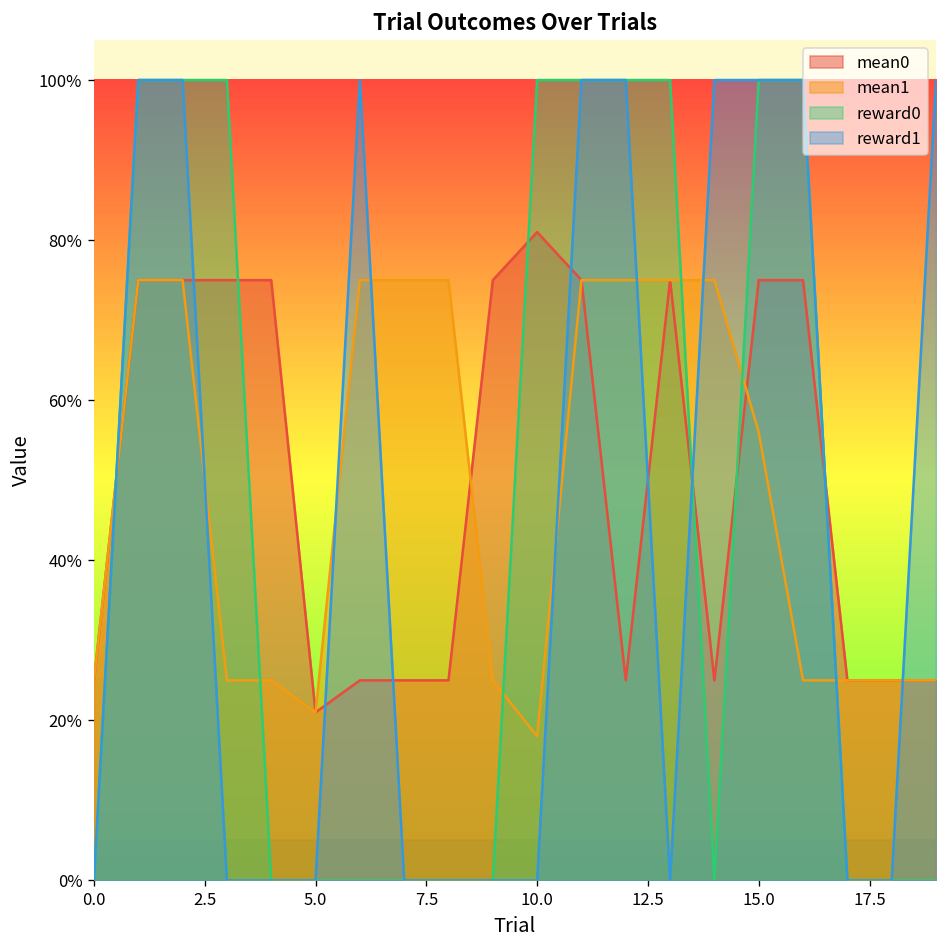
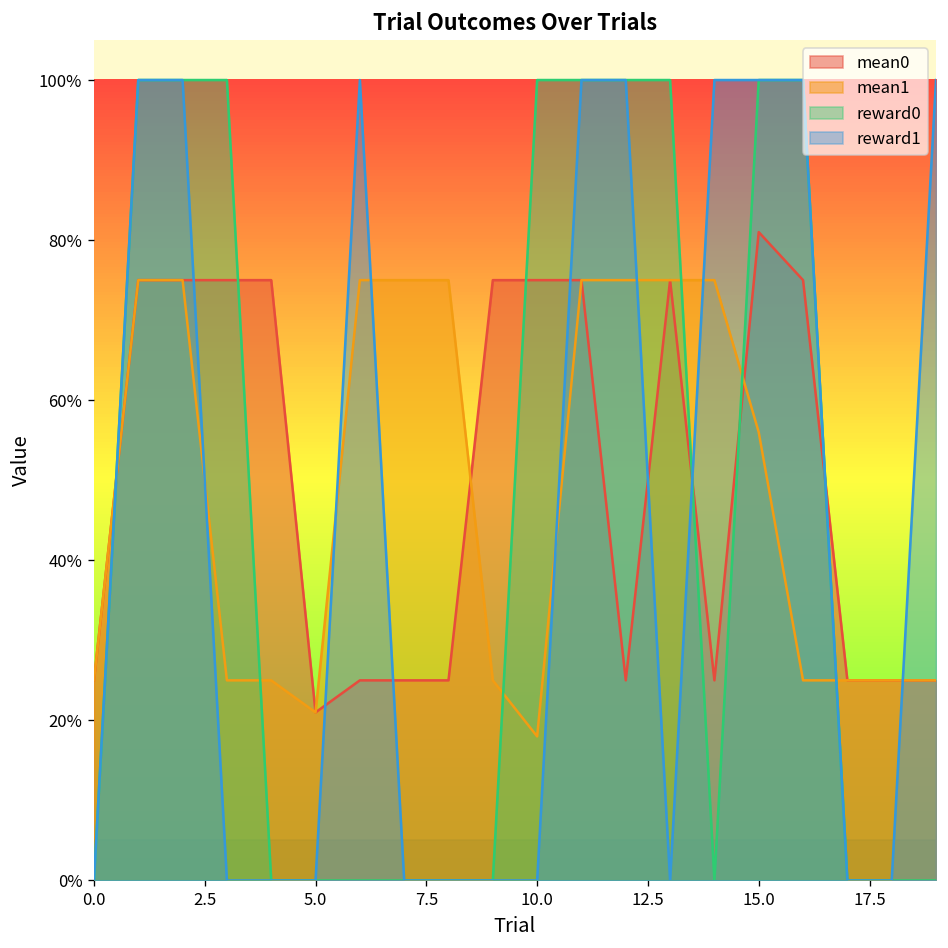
  {
    "mean0": {
-     "10.0": "81%",
-     "15.0": "75%"
+     "10.0": "75%",
+     "15.0": "81%"
    },
    "mean1": {
      "10.0": "18%",
      "15.0": "56%"
    },
    "reward0": {
      "10.0": "100%"
    }
  }
